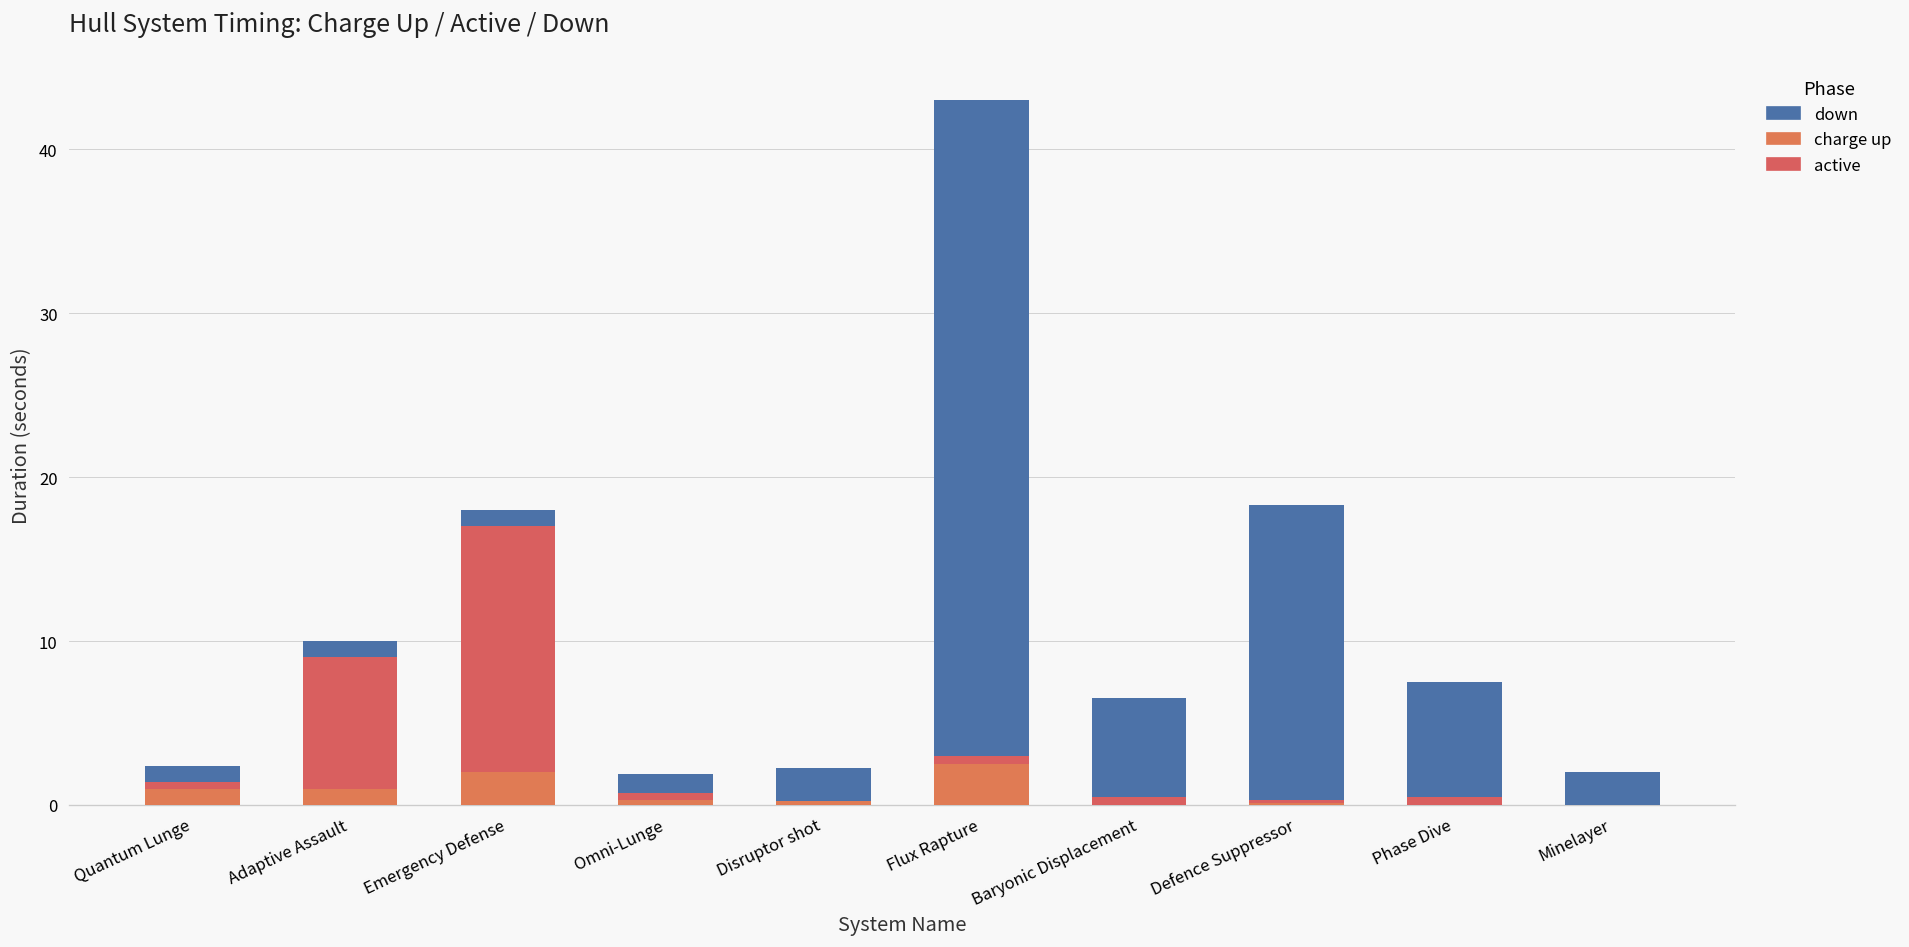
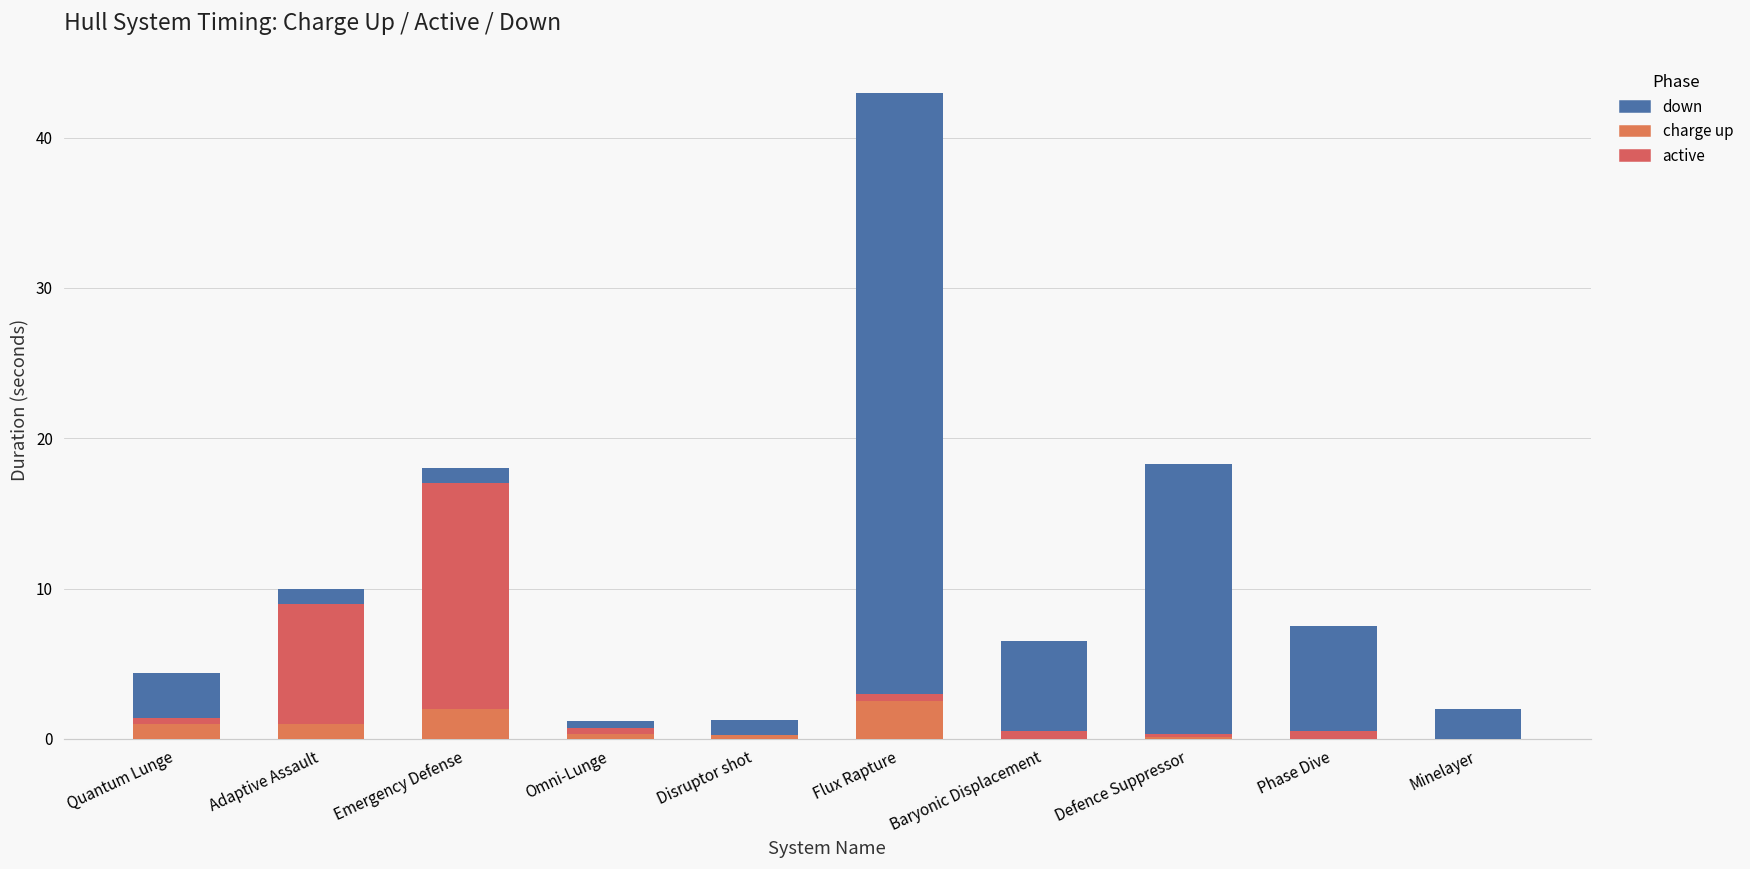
  {
    "down": {
-     "Quantum Lunge": 1,
+     "Quantum Lunge": 3,
      "Adaptive Assault": 1.0,
      "Emergency Defense": 1.0,
-     "Omni-Lunge": 1.2,
-     "Disruptor shot": 2,
+     "Omni-Lunge": 0.5,
+     "Disruptor shot": 1,
      "Flux Rapture": 40.0,
      "Baryonic Displacement": 6.0,
      "Defence Suppressor": 18.0,
      "Phase Dive": 7.0,
      "Minelayer": 2.0
    }
  }
